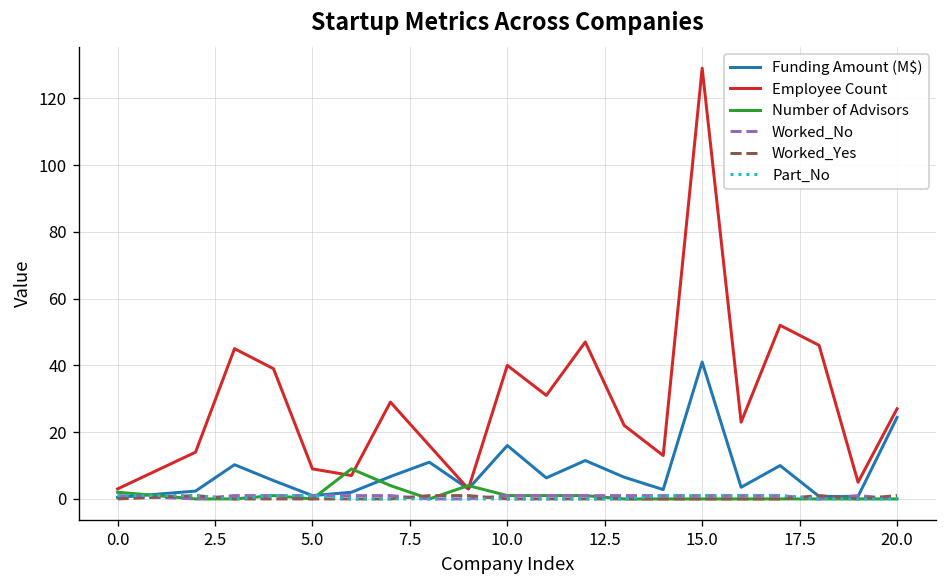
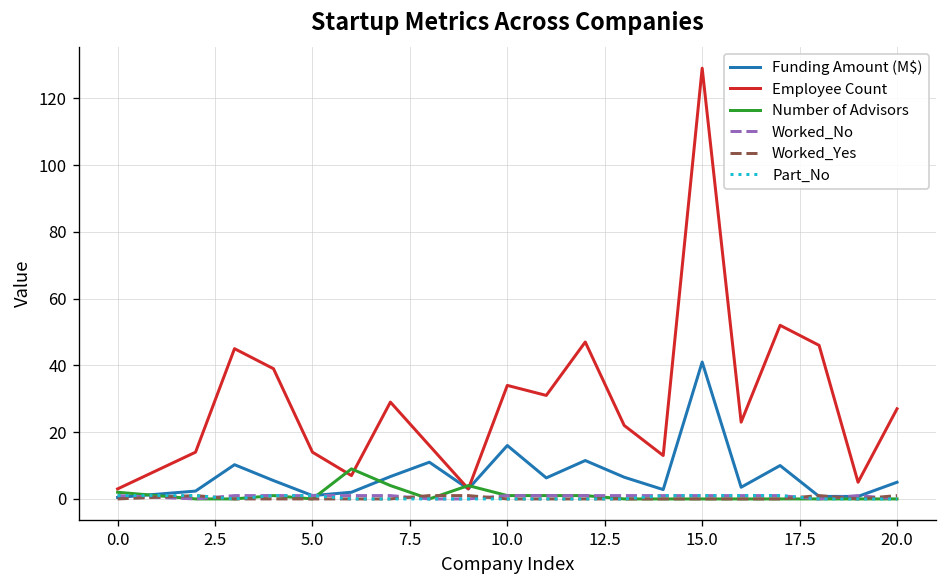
  {
    "Funding Amount (M$)": {
      "10.0": 16,
      "15.0": 41,
-     "20.0": 24
+     "20.0": 5
    },
    "Employee Count": {
      "0.0": 3,
-     "5.0": 9,
-     "10.0": 40,
+     "5.0": 14,
+     "10.0": 34,
      "15.0": 129,
      "20.0": 27
    },
    "Number of Advisors": {
      "0.0": 2
    },
    "Worked_Yes": {
      "20.0": 1
    }
  }
